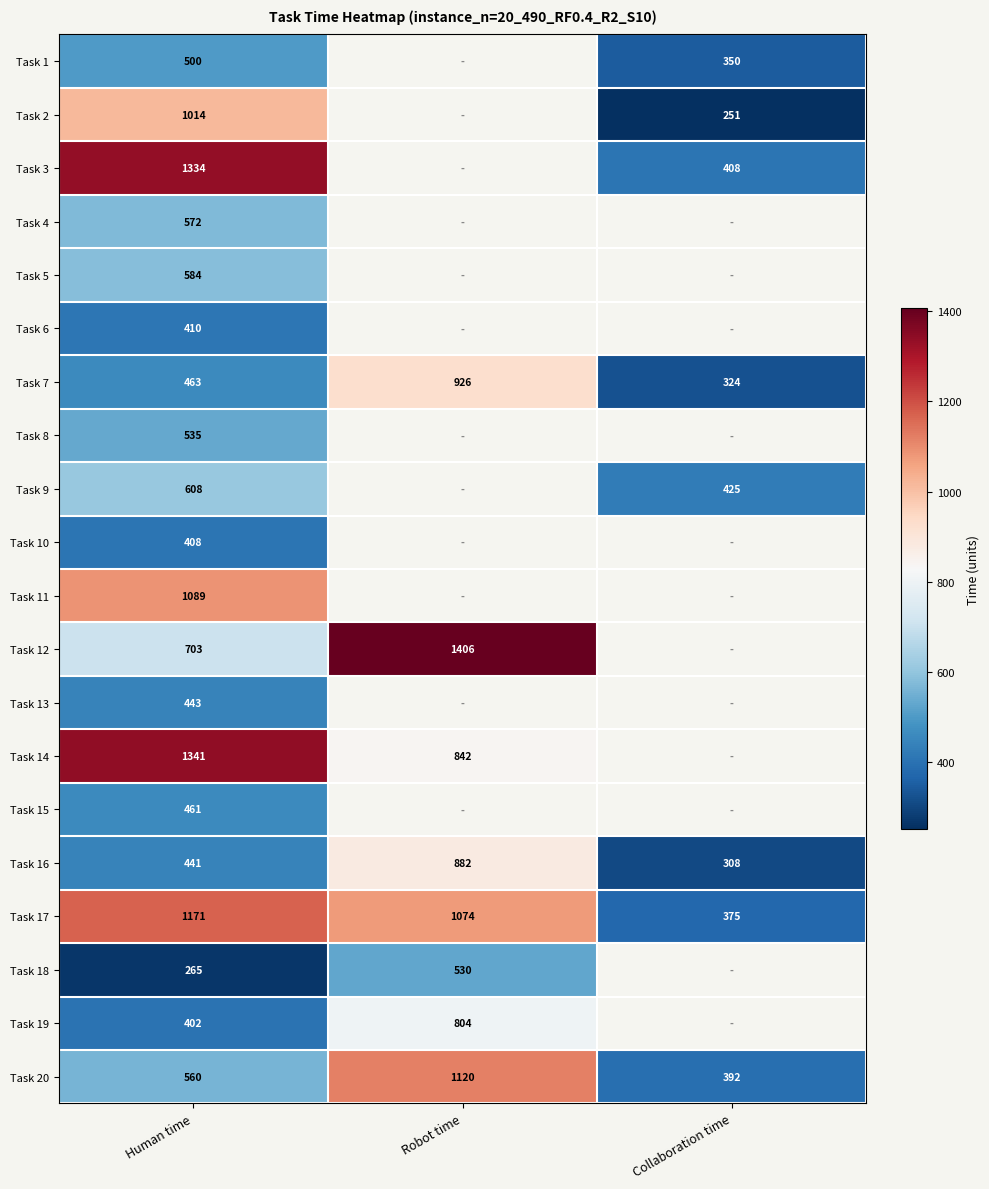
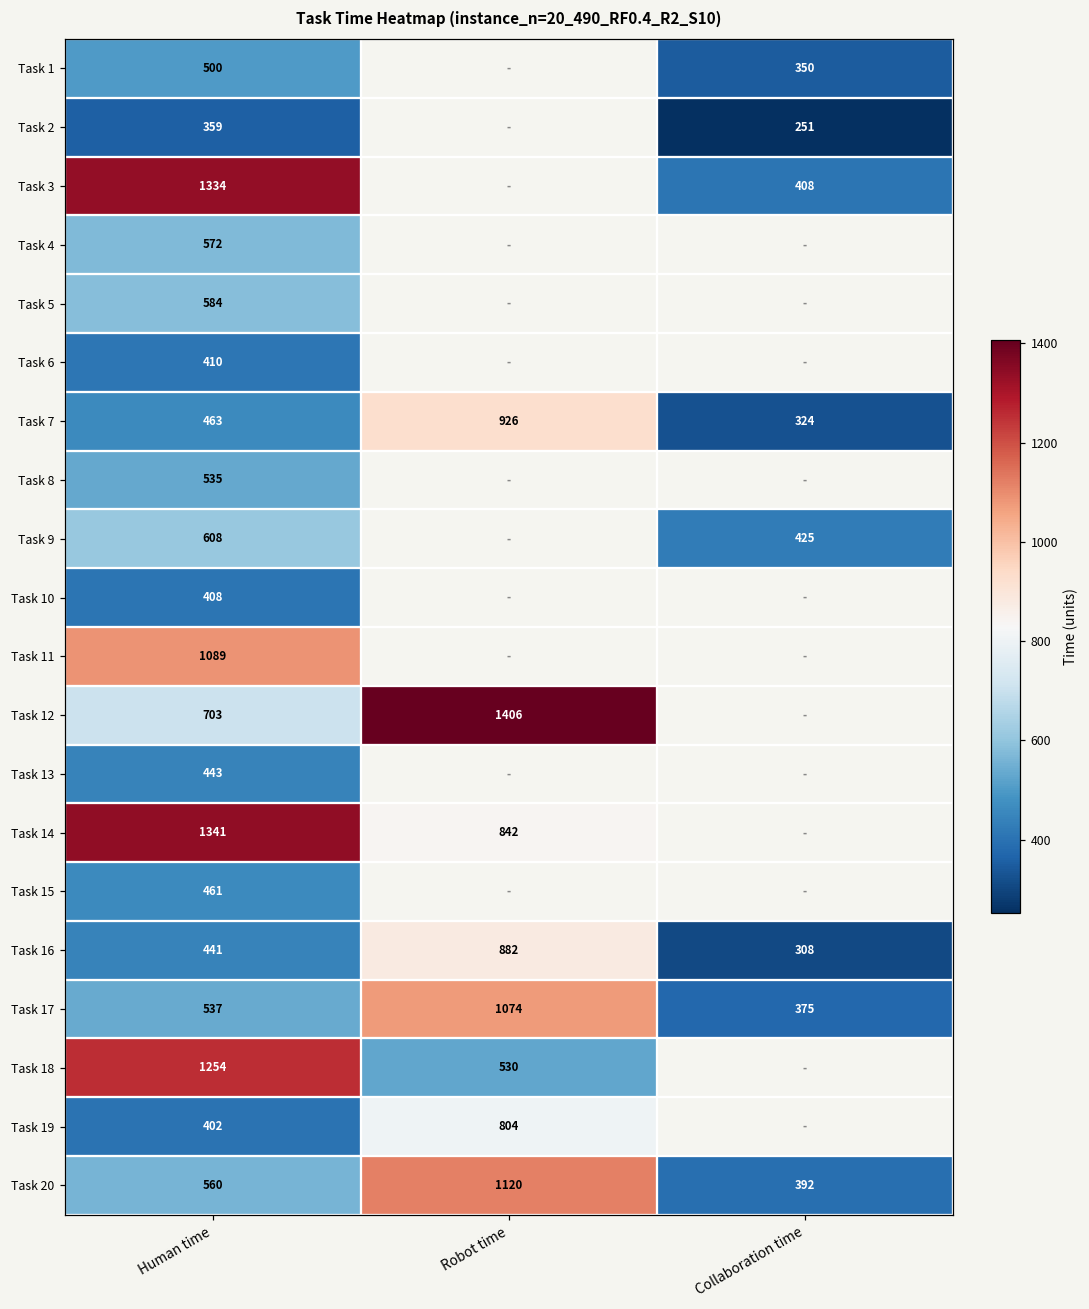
  {
    "Task 1": {
      "Human time": 500,
      "Collaboration time": 350
    },
    "Task 2": {
-     "Human time": 1014,
+     "Human time": 359,
      "Collaboration time": 251
    },
    "Task 3": {
      "Human time": 1334,
      "Collaboration time": 408
    },
    "Task 4": {
      "Human time": 572
    },
    "Task 5": {
      "Human time": 584
    },
    "Task 6": {
      "Human time": 410
    },
    "Task 7": {
      "Human time": 463,
      "Robot time": 926,
      "Collaboration time": 324
    },
    "Task 8": {
      "Human time": 535
    },
    "Task 9": {
      "Human time": 608,
      "Collaboration time": 425
    },
    "Task 10": {
      "Human time": 408
    },
    "Task 11": {
      "Human time": 1089
    },
    "Task 12": {
      "Human time": 703,
      "Robot time": 1406
    },
    "Task 13": {
      "Human time": 443
    },
    "Task 14": {
      "Human time": 1341,
      "Robot time": 842
    },
    "Task 15": {
      "Human time": 461
    },
    "Task 16": {
      "Human time": 441,
      "Robot time": 882,
      "Collaboration time": 308
    },
    "Task 17": {
-     "Human time": 1171,
+     "Human time": 537,
      "Robot time": 1074,
      "Collaboration time": 375
    },
    "Task 18": {
-     "Human time": 265,
+     "Human time": 1254,
      "Robot time": 530
    },
    "Task 19": {
      "Human time": 402,
      "Robot time": 804
    },
    "Task 20": {
      "Human time": 560,
      "Robot time": 1120,
      "Collaboration time": 392
    }
  }
